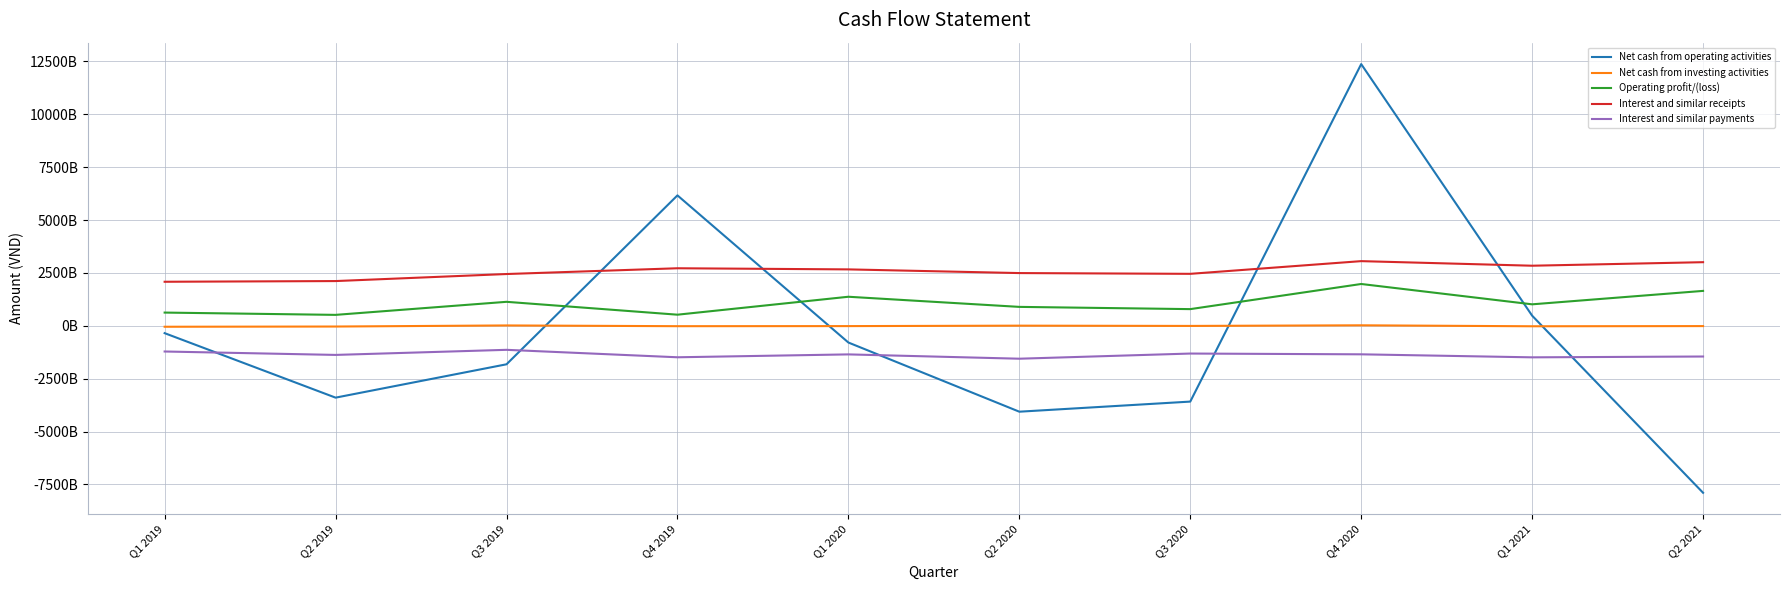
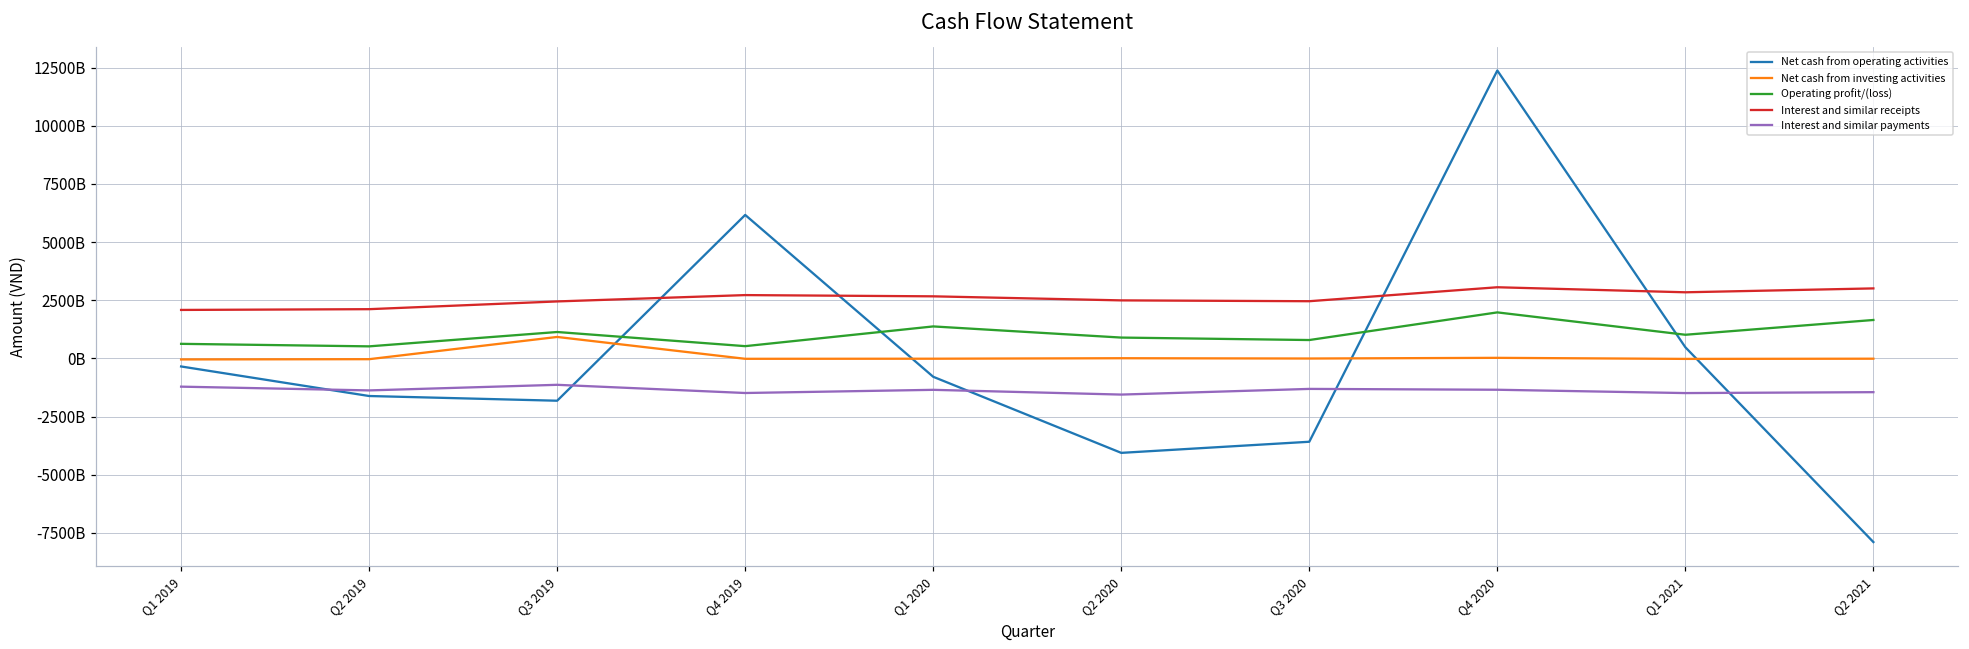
  {
    "Net cash from operating activities": {
      "Q1 2019": -300000000000,
-     "Q2 2019": -3400000000000,
+     "Q2 2019": -1600000000000,
      "Q3 2019": -1800000000000,
      "Q4 2019": 6200000000000,
      "Q1 2020": -800000000000,
      "Q2 2020": -4100000000000,
      "Q3 2020": -3600000000000,
      "Q4 2020": 12400000000000,
      "Q1 2021": 500000000000,
      "Q2 2021": -7900000000000
    },
    "Net cash from investing activities": {
      "Q1 2019": 0,
      "Q2 2019": 0,
-     "Q3 2019": 0,
+     "Q3 2019": 900000000000,
      "Q4 2019": 0,
      "Q1 2020": 0,
      "Q2 2020": 0,
      "Q3 2020": 0,
      "Q4 2020": 0,
      "Q1 2021": 0,
      "Q2 2021": 0
    },
    "Operating profit/(loss)": {
      "Q1 2019": 600000000000,
      "Q2 2019": 500000000000,
      "Q3 2019": 1100000000000,
      "Q4 2019": 500000000000,
      "Q1 2020": 1400000000000,
      "Q2 2020": 900000000000,
      "Q3 2020": 800000000000,
      "Q4 2020": 2000000000000,
      "Q1 2021": 1000000000000,
      "Q2 2021": 1700000000000
    },
    "Interest and similar receipts": {
      "Q1 2019": 2100000000000,
      "Q2 2019": 2100000000000,
      "Q3 2019": 2400000000000,
      "Q4 2019": 2700000000000,
      "Q1 2020": 2700000000000,
      "Q2 2020": 2500000000000,
      "Q3 2020": 2500000000000,
      "Q4 2020": 3100000000000,
      "Q1 2021": 2800000000000,
      "Q2 2021": 3000000000000
    },
    "Interest and similar payments": {
      "Q1 2019": -1200000000000,
      "Q2 2019": -1400000000000,
      "Q3 2019": -1100000000000,
      "Q4 2019": -1500000000000,
      "Q1 2020": -1400000000000,
      "Q2 2020": -1600000000000,
      "Q3 2020": -1300000000000,
      "Q4 2020": -1300000000000,
      "Q1 2021": -1500000000000,
      "Q2 2021": -1500000000000
    }
  }
